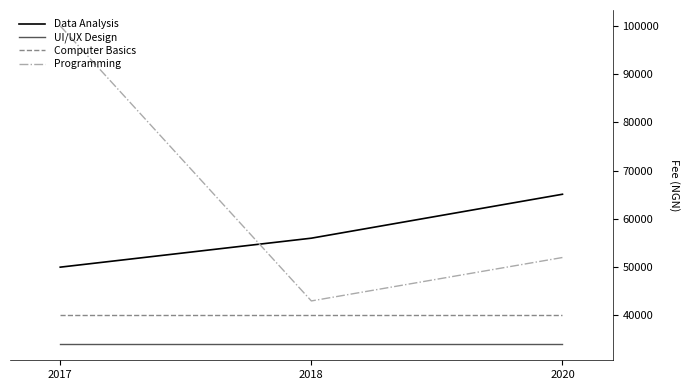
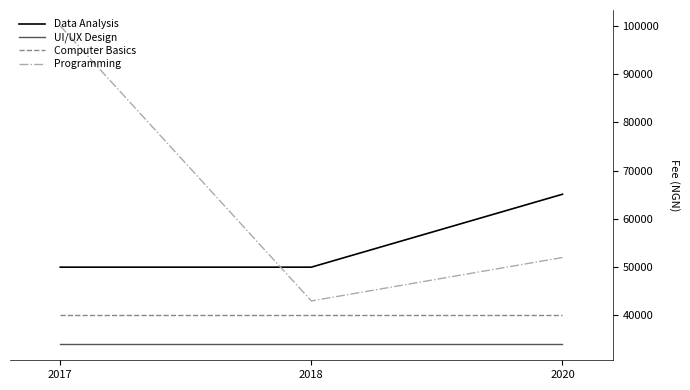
  {
    "Data Analysis": {
      "2017": 50000,
-     "2018": 56000,
+     "2018": 50000,
      "2020": 65000
    },
    "UI/UX Design": {
      "2017": 34000,
      "2018": 34000,
      "2020": 34000
    }
  }
